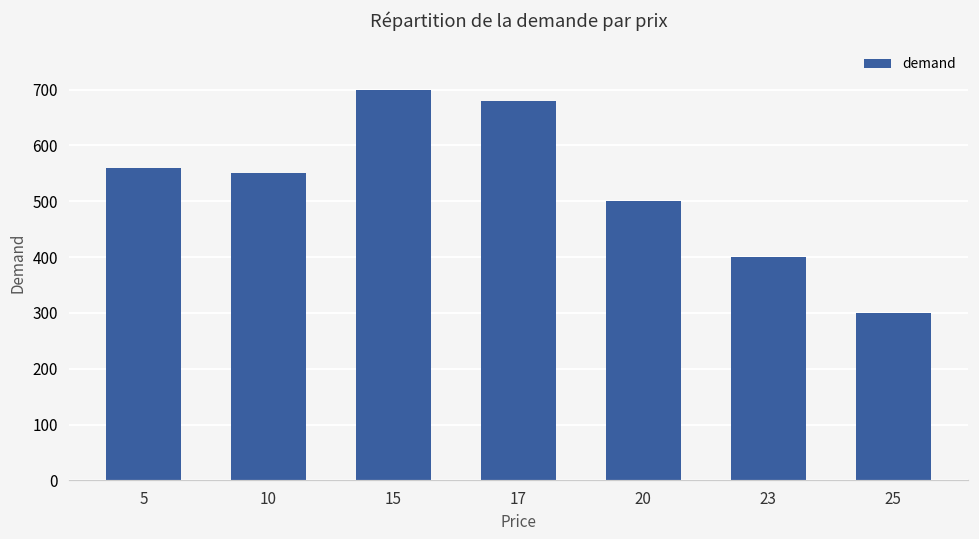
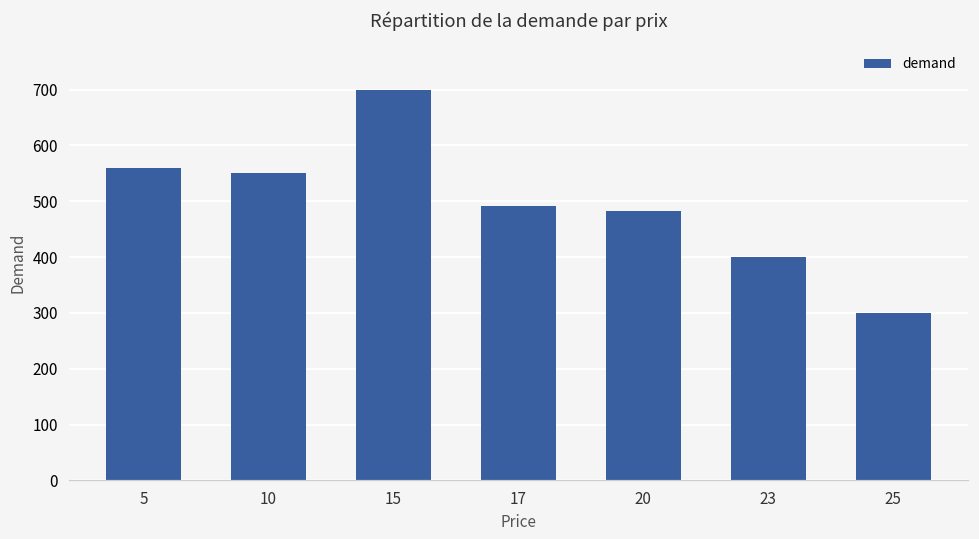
  {
    "5": 560,
    "10": 550,
    "15": 700,
-   "17": 680,
-   "20": 500,
+   "17": 490,
+   "20": 480,
    "23": 400,
    "25": 300
  }
